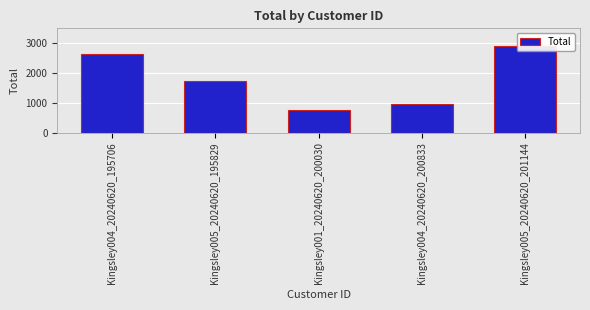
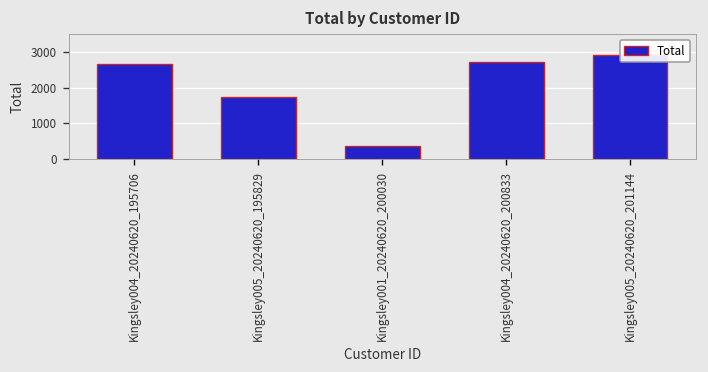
  {
    "Kingsley004_20240620_195706": 2700,
    "Kingsley005_20240620_195829": 1700,
-   "Kingsley001_20240620_200030": 800,
-   "Kingsley004_20240620_200833": 900
+   "Kingsley001_20240620_200030": 400,
+   "Kingsley004_20240620_200833": 2700
  }
